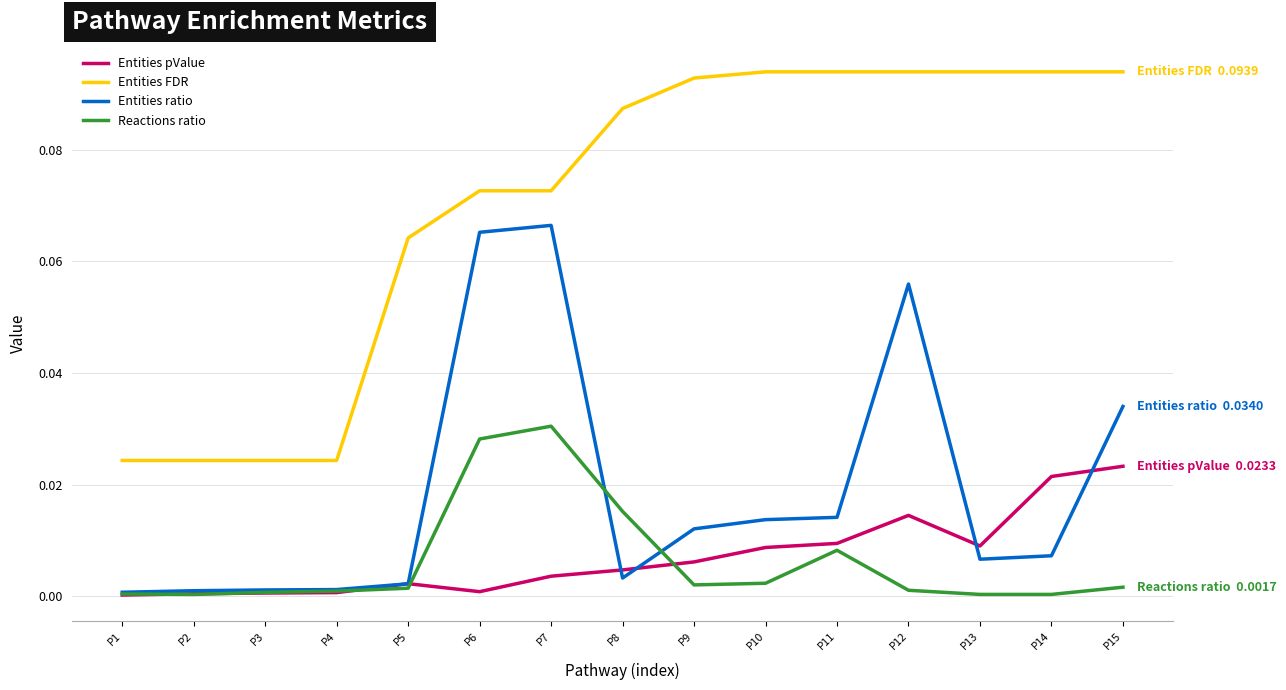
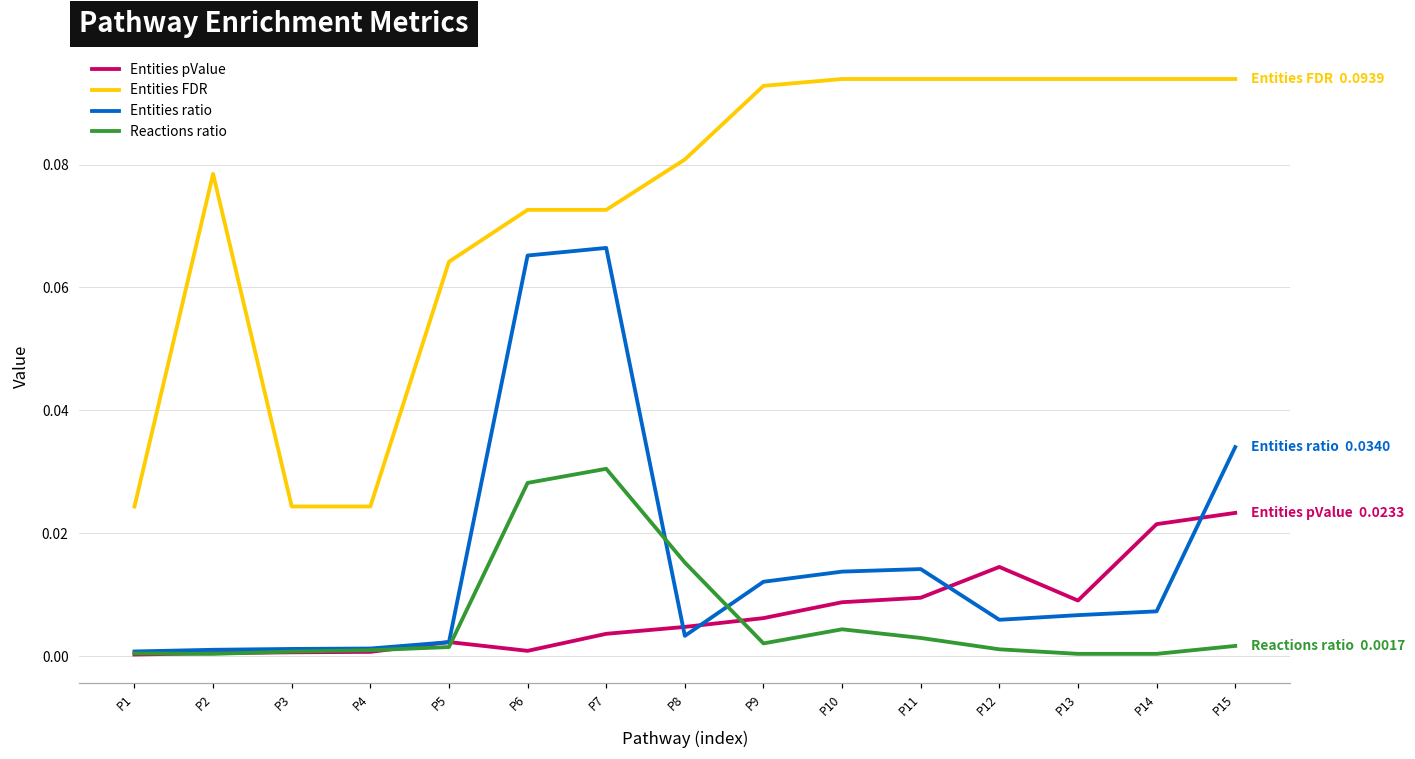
  {
    "Entities pValue": {
      "P15": 0.0233
    },
    "Entities FDR": {
      "P1": 0.024,
-     "P2": 0.024,
+     "P2": 0.078,
      "P3": 0.024,
      "P4": 0.024,
      "P5": 0.064,
      "P6": 0.073,
      "P7": 0.073,
-     "P8": 0.087,
+     "P8": 0.081,
      "P9": 0.093,
      "P10": 0.094,
      "P11": 0.094,
      "P12": 0.094,
      "P13": 0.094,
      "P14": 0.094
    },
    "Entities ratio": {
      "P2": 0.001,
      "P6": 0.065,
      "P7": 0.066,
      "P8": 0.003,
      "P9": 0.012,
      "P10": 0.014,
      "P11": 0.014,
-     "P12": 0.056,
+     "P12": 0.006,
      "P13": 0.007,
      "P14": 0.007
    },
    "Reactions ratio": {
      "P5": 0.001,
      "P6": 0.028,
      "P7": 0.030,
      "P8": 0.015,
      "P9": 0.002,
-     "P10": 0.002,
-     "P11": 0.008,
+     "P10": 0.004,
+     "P11": 0.003,
      "P12": 0.001,
      "P13": 0.000,
      "P14": 0.000
    }
  }
